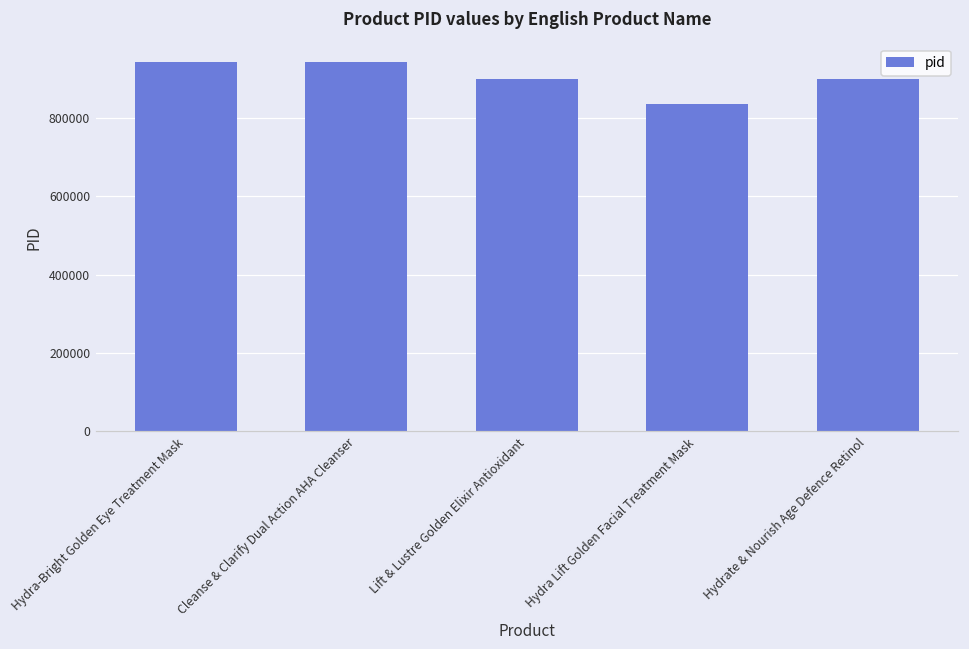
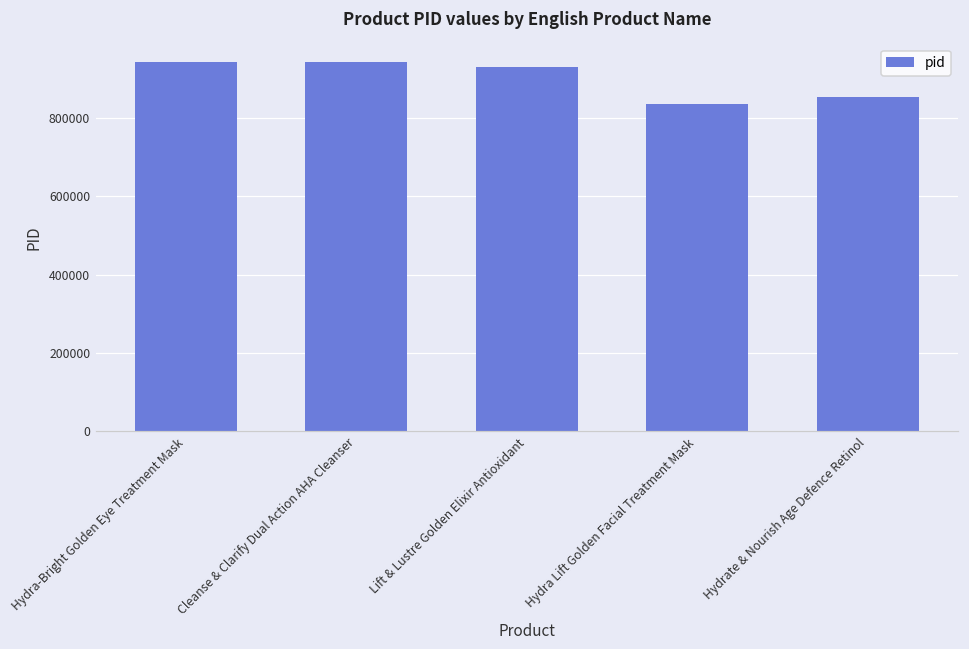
  {
    "Hydra-Bright Golden Eye Treatment Mask": 940000,
    "Cleanse & Clarify Dual Action AHA Cleanser": 940000,
-   "Lift & Lustre Golden Elixir Antioxidant": 900000,
+   "Lift & Lustre Golden Elixir Antioxidant": 930000,
    "Hydra Lift Golden Facial Treatment Mask": 840000,
-   "Hydrate & Nourish Age Defence Retinol": 900000
+   "Hydrate & Nourish Age Defence Retinol": 850000
  }
